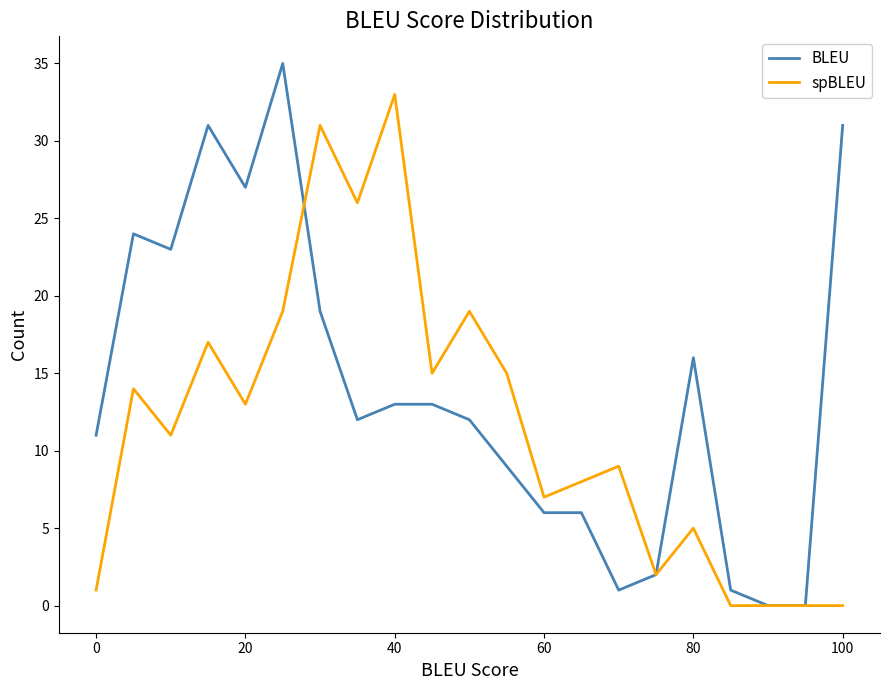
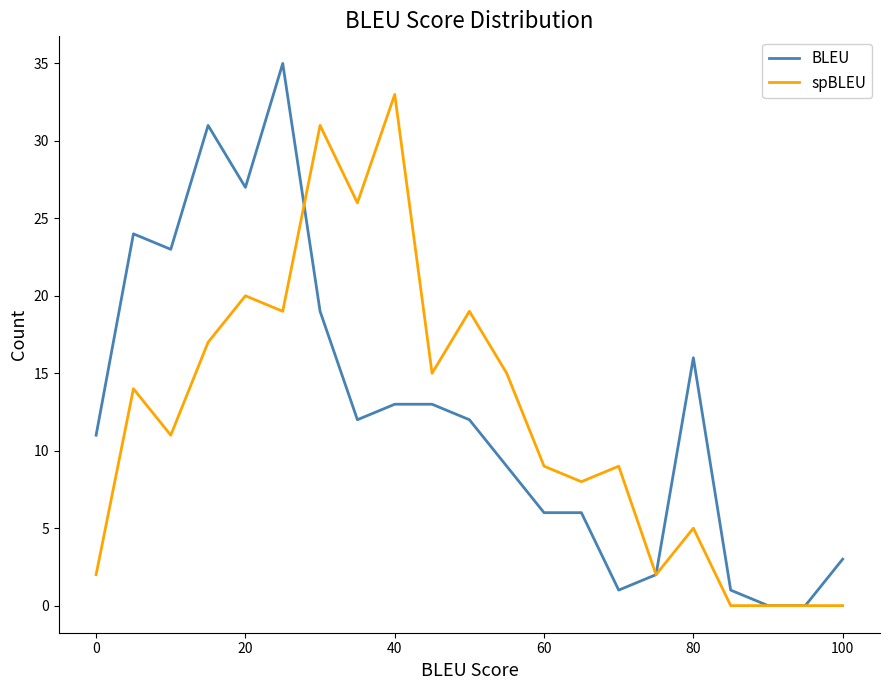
  {
    "BLEU": {
      "0": 11,
      "20": 27,
      "40": 13,
      "60": 6,
      "80": 16,
-     "100": 31
+     "100": 3
    },
    "spBLEU": {
-     "0": 1,
-     "20": 13,
+     "0": 2,
+     "20": 20,
      "40": 33,
-     "60": 7,
+     "60": 9,
      "80": 5,
      "100": 0
    }
  }
